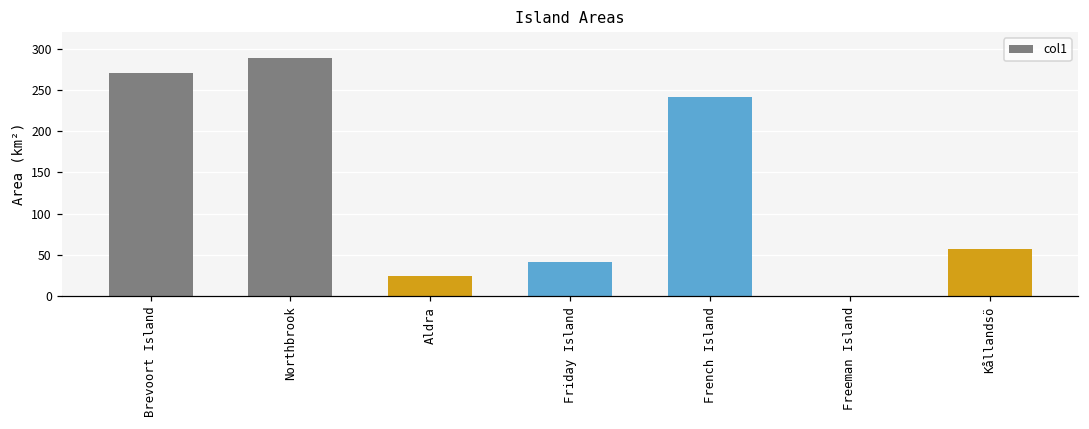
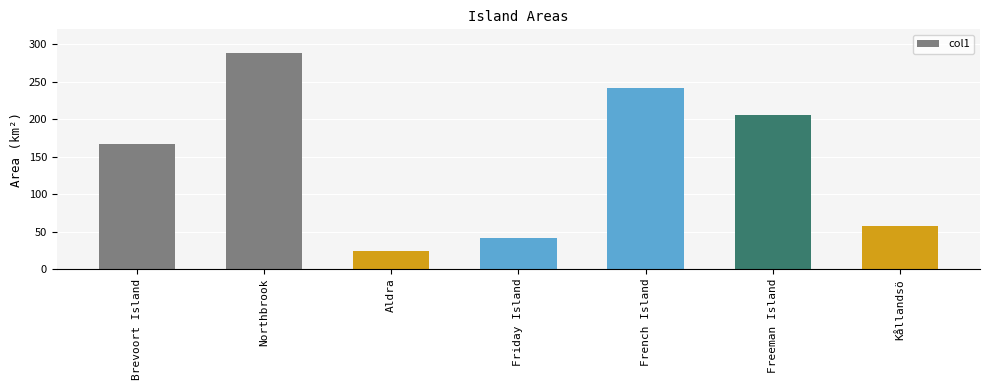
  {
-   "Brevoort Island": 270,
+   "Brevoort Island": 170,
    "Northbrook": 290,
    "Aldra": 20,
    "Friday Island": 40,
    "French Island": 240,
-   "Freeman Island": 0,
+   "Freeman Island": 210,
    "Kållandsö": 60
  }
